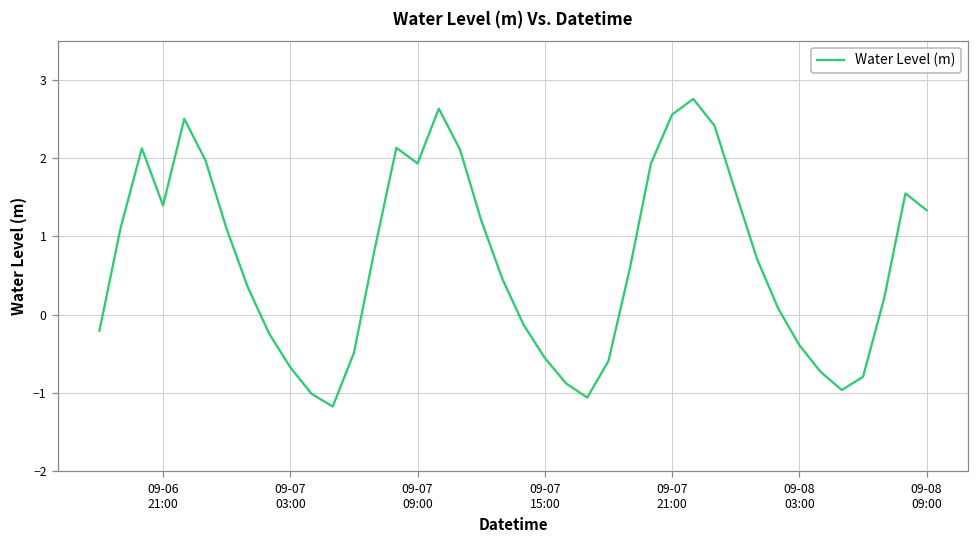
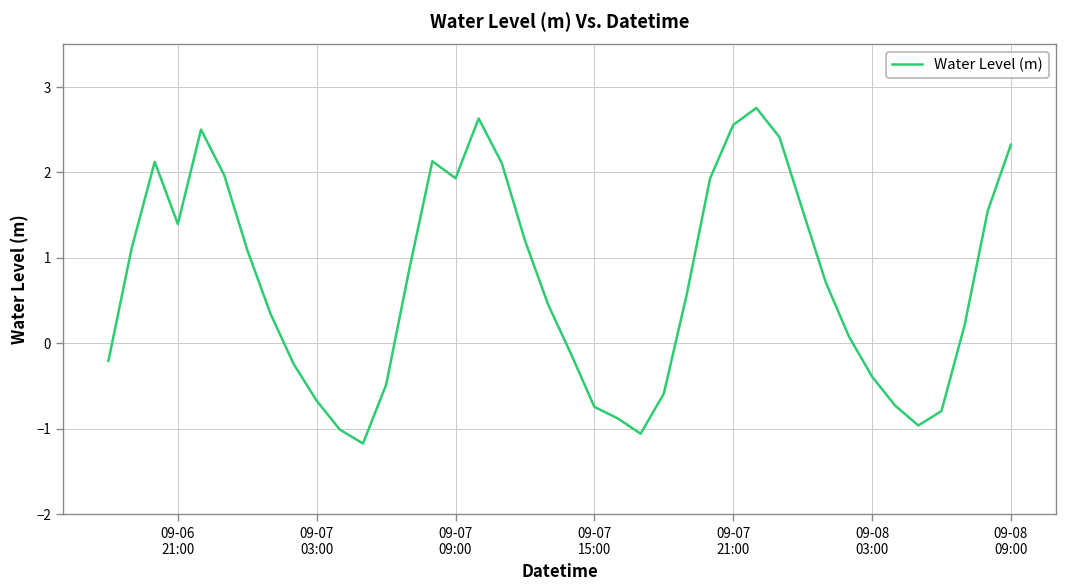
  {
    "09-06 21:00": 1.4,
    "09-07 03:00": -0.7,
    "09-07 09:00": 1.9,
-   "09-07 15:00": -0.6,
+   "09-07 15:00": -0.7,
    "09-07 21:00": 2.6,
    "09-08 03:00": -0.4,
-   "09-08 09:00": 1.3
+   "09-08 09:00": 2.3
  }
